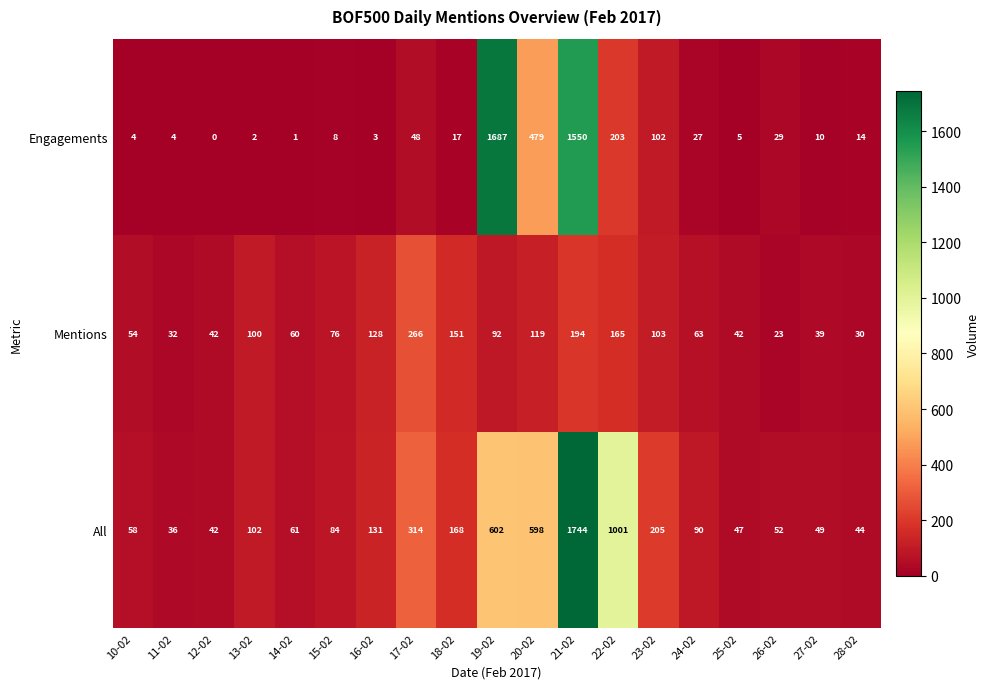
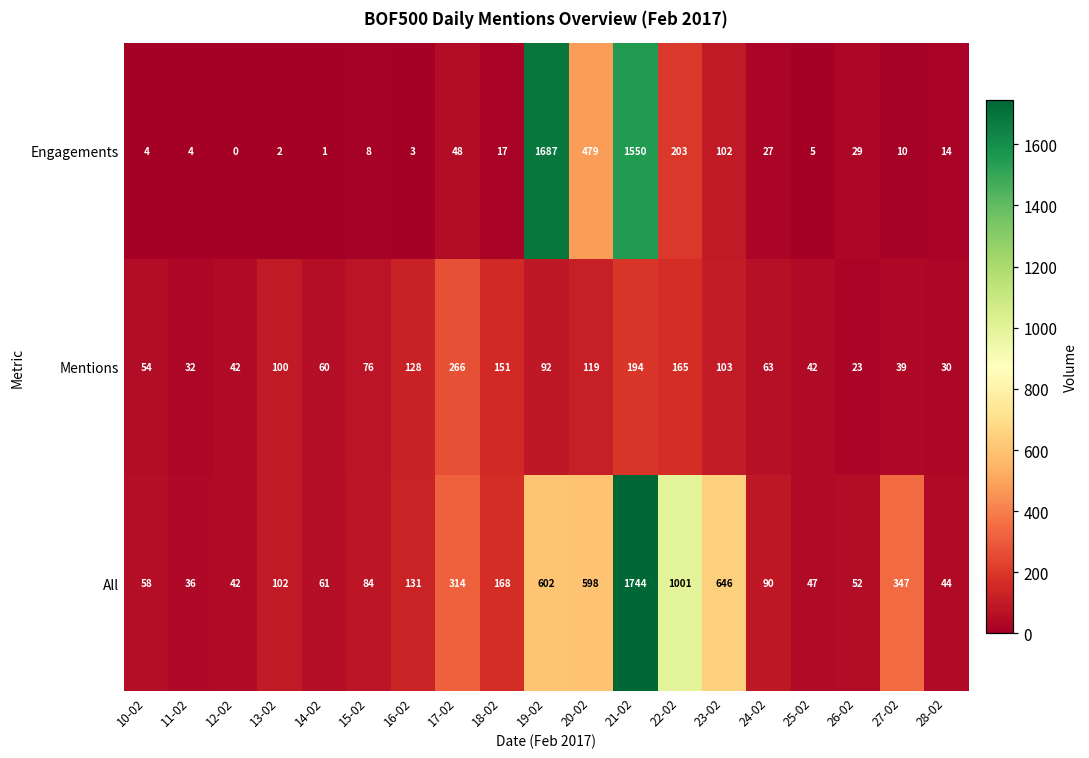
  {
    "Engagements": {
      "10-02": 4,
      "11-02": 4,
      "12-02": 0,
      "13-02": 2,
      "14-02": 1,
      "15-02": 8,
      "16-02": 3,
      "17-02": 48,
      "18-02": 17,
      "19-02": 1687,
      "20-02": 479,
      "21-02": 1550,
      "22-02": 203,
      "23-02": 102,
      "24-02": 27,
      "25-02": 5,
      "26-02": 29,
      "27-02": 10,
      "28-02": 14
    },
    "Mentions": {
      "10-02": 54,
      "11-02": 32,
      "12-02": 42,
      "13-02": 100,
      "14-02": 60,
      "15-02": 76,
      "16-02": 128,
      "17-02": 266,
      "18-02": 151,
      "19-02": 92,
      "20-02": 119,
      "21-02": 194,
      "22-02": 165,
      "23-02": 103,
      "24-02": 63,
      "25-02": 42,
      "26-02": 23,
      "27-02": 39,
      "28-02": 30
    },
    "All": {
      "10-02": 58,
      "11-02": 36,
      "12-02": 42,
      "13-02": 102,
      "14-02": 61,
      "15-02": 84,
      "16-02": 131,
      "17-02": 314,
      "18-02": 168,
      "19-02": 602,
      "20-02": 598,
      "21-02": 1744,
      "22-02": 1001,
-     "23-02": 205,
+     "23-02": 646,
      "24-02": 90,
      "25-02": 47,
      "26-02": 52,
-     "27-02": 49,
+     "27-02": 347,
      "28-02": 44
    }
  }
